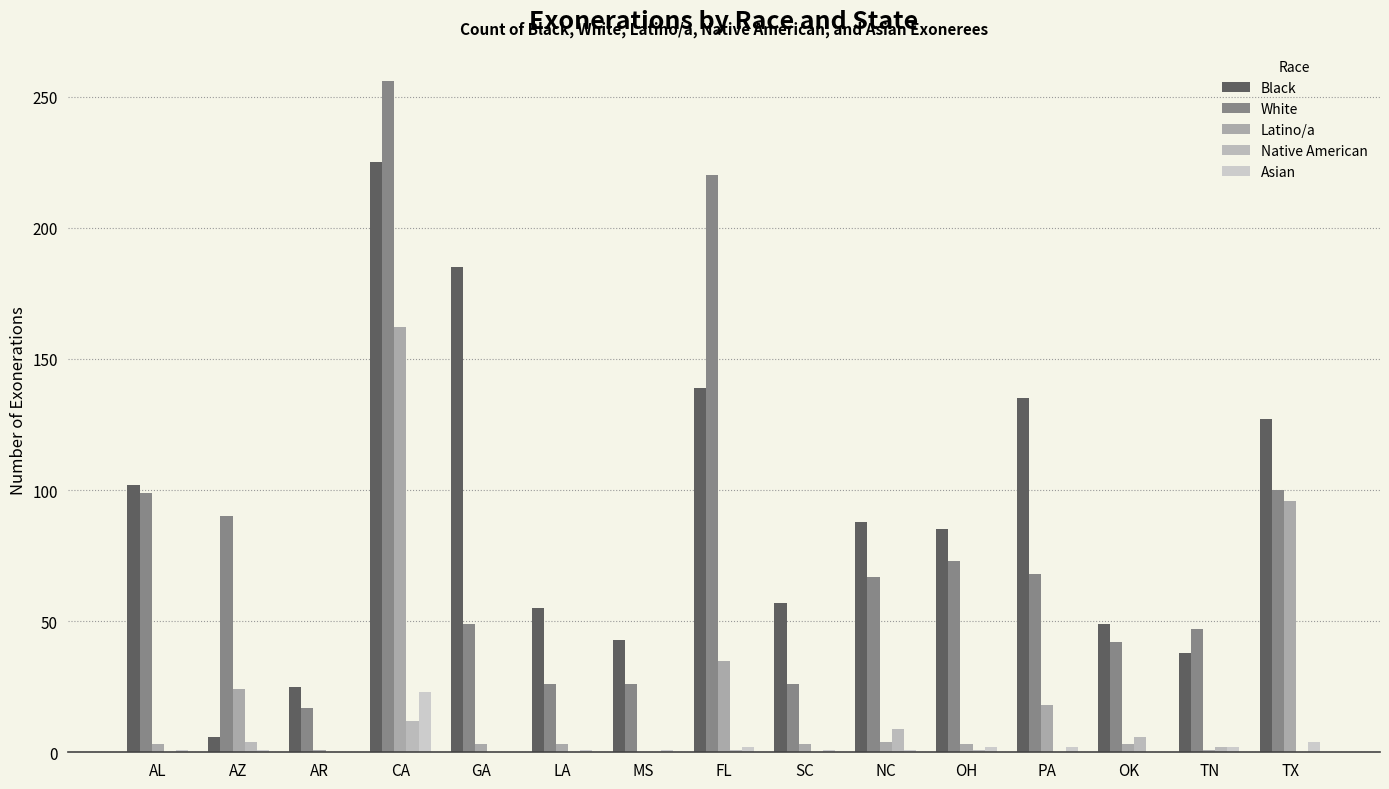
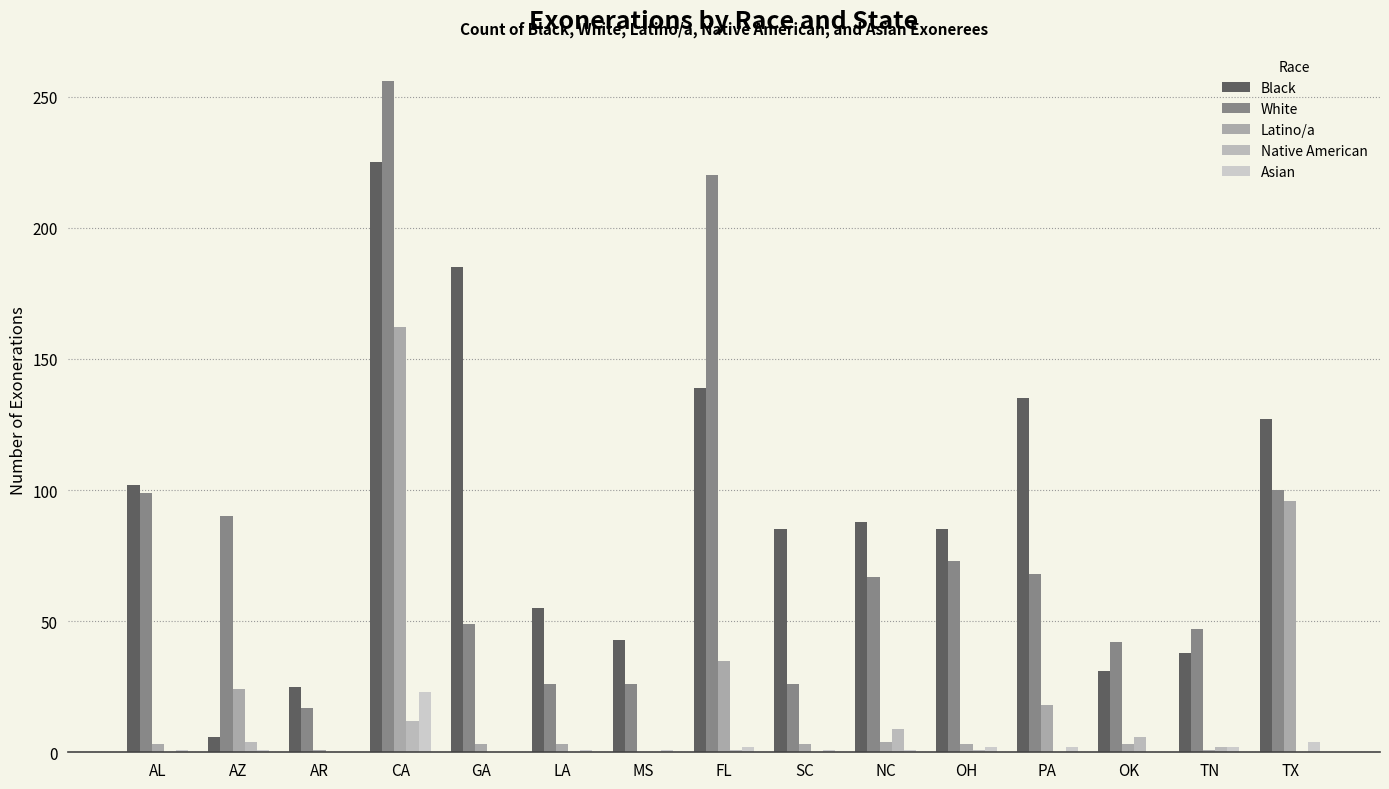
  {
    "Black": {
      "AL": 102,
      "AZ": 6,
      "AR": 25,
      "CA": 225,
      "GA": 185,
      "LA": 55,
      "MS": 43,
      "FL": 139,
-     "SC": 57,
+     "SC": 85,
      "NC": 88,
      "OH": 85,
      "PA": 135,
-     "OK": 49,
+     "OK": 31,
      "TN": 38,
      "TX": 127
    }
  }
